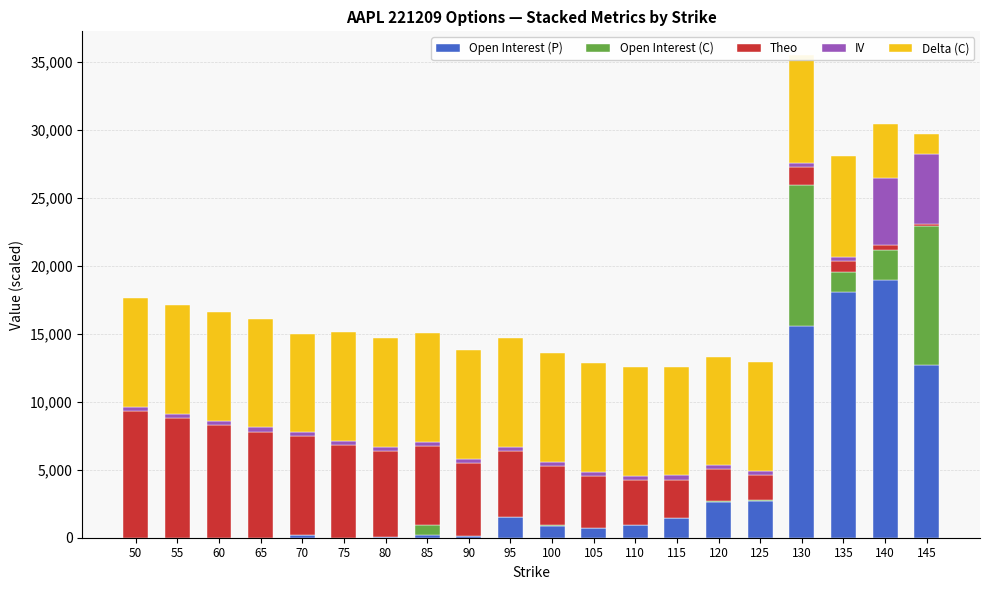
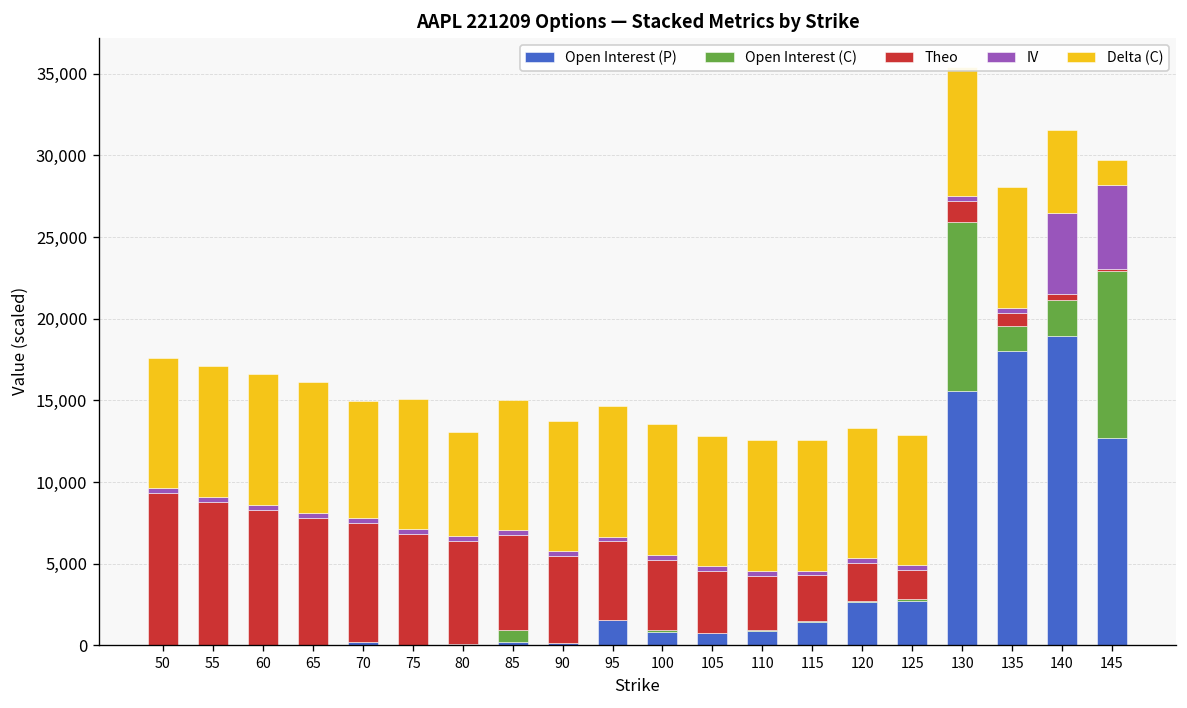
  {
    "Open Interest (P)": {
      "50": "0",
      "55": "0",
      "60": "0",
      "65": "0",
      "85": "200",
      "95": "1,500",
      "100": "800",
      "105": "700",
      "110": "900",
      "115": "1,500",
      "120": "2,600",
      "125": "2,700",
      "130": "15,600",
      "135": "18,000",
      "140": "18,900",
      "145": "12,700"
    },
    "Open Interest (C)": {
      "55": "0",
      "65": "0",
      "75": "0",
      "80": "0",
      "85": "700",
      "130": "10,400",
      "135": "1,500",
      "140": "2,200",
      "145": "10,300"
    },
    "Theo": {
      "50": "9,300",
      "55": "8,800",
      "60": "8,300",
      "65": "7,800",
      "70": "7,300",
      "75": "6,800",
      "80": "6,300",
      "85": "5,800",
      "90": "5,300",
      "95": "4,800",
      "100": "4,300",
      "105": "3,800",
      "110": "3,300",
      "115": "2,800",
      "120": "2,300",
      "125": "1,800",
      "130": "1,300",
      "135": "800",
      "140": "400"
    },
    "IV": {
      "50": "300",
      "55": "300",
      "60": "300",
      "65": "300",
      "70": "300",
      "75": "300",
      "80": "300",
      "85": "300",
      "90": "300",
      "95": "300",
      "100": "300",
      "105": "300",
      "110": "300",
      "115": "300",
      "120": "300",
      "125": "300",
      "130": "300",
      "135": "300",
      "140": "5,000",
      "145": "5,100"
    },
    "Delta (C)": {
      "50": "8,000",
      "55": "8,000",
      "60": "8,000",
      "65": "8,000",
      "70": "7,200",
      "75": "8,000",
-     "80": "8,000",
+     "80": "6,400",
      "85": "8,000",
      "90": "8,000",
      "95": "8,000",
      "100": "8,000",
      "105": "8,000",
      "110": "8,000",
      "115": "8,000",
      "120": "8,000",
      "125": "8,000",
      "135": "7,500",
-     "140": "4,000",
+     "140": "5,100",
      "145": "1,500"
    }
  }
